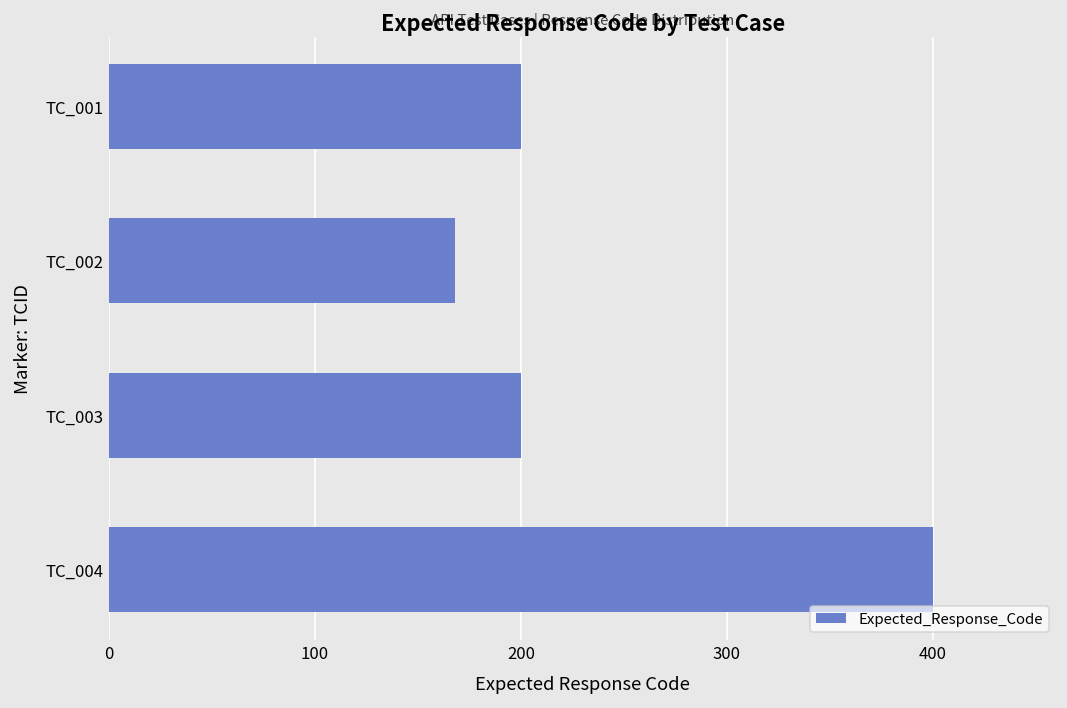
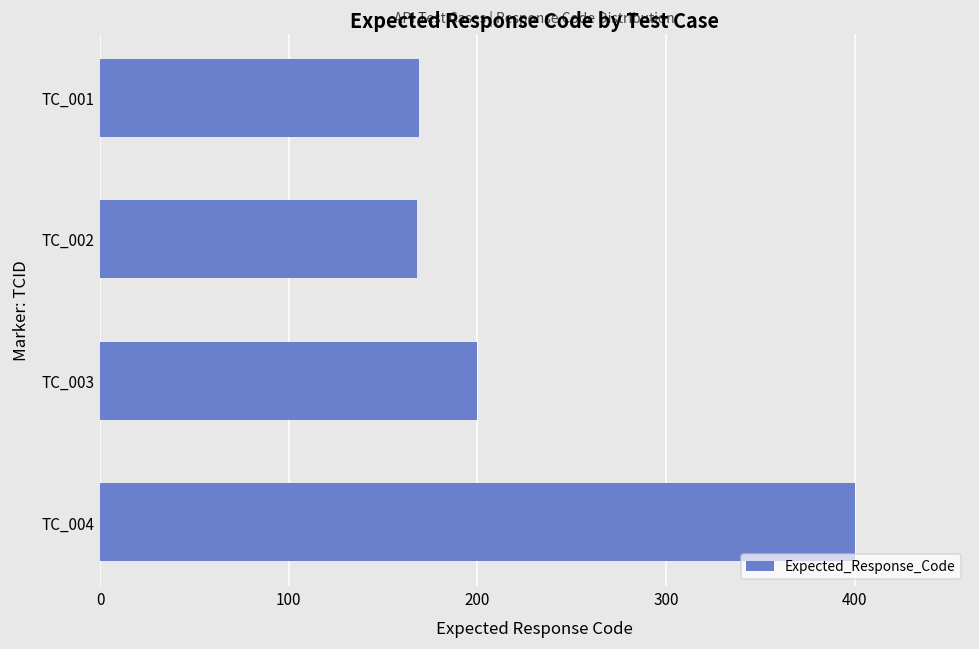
  {
-   "TC_001": 200,
+   "TC_001": 169,
    "TC_002": 168,
    "TC_003": 200,
    "TC_004": 400
  }
